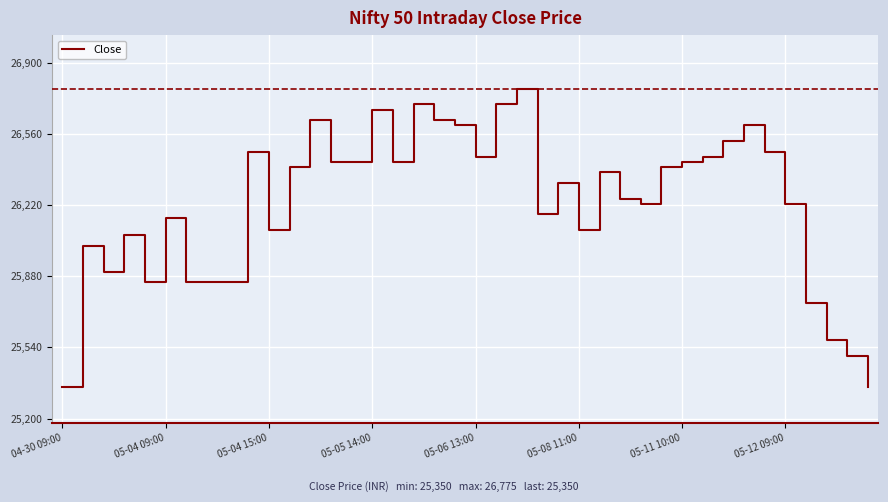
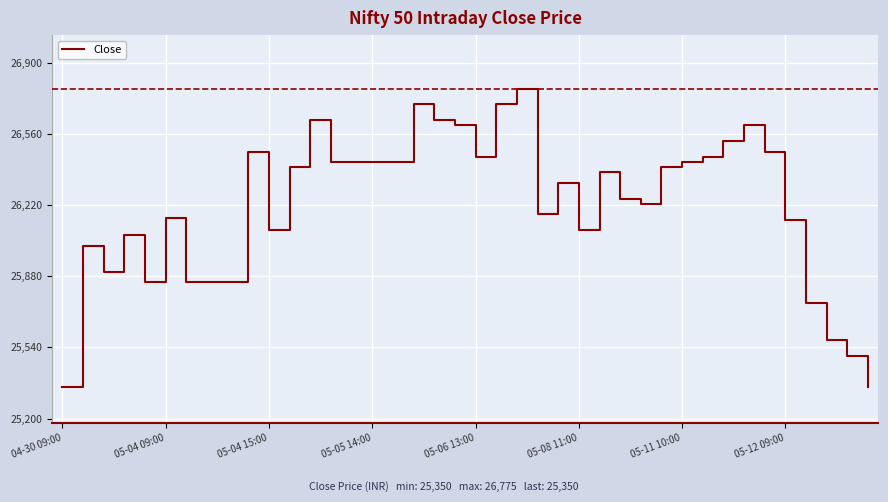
  {
    "04-30 09:00": "25,350",
    "05-04 09:00": "26,160",
    "05-04 15:00": "26,100",
-   "05-05 14:00": "26,680",
+   "05-05 14:00": "26,430",
    "05-06 13:00": "26,450",
    "05-08 11:00": "26,100",
    "05-11 10:00": "26,430",
-   "05-12 09:00": "26,230"
+   "05-12 09:00": "26,150"
  }
